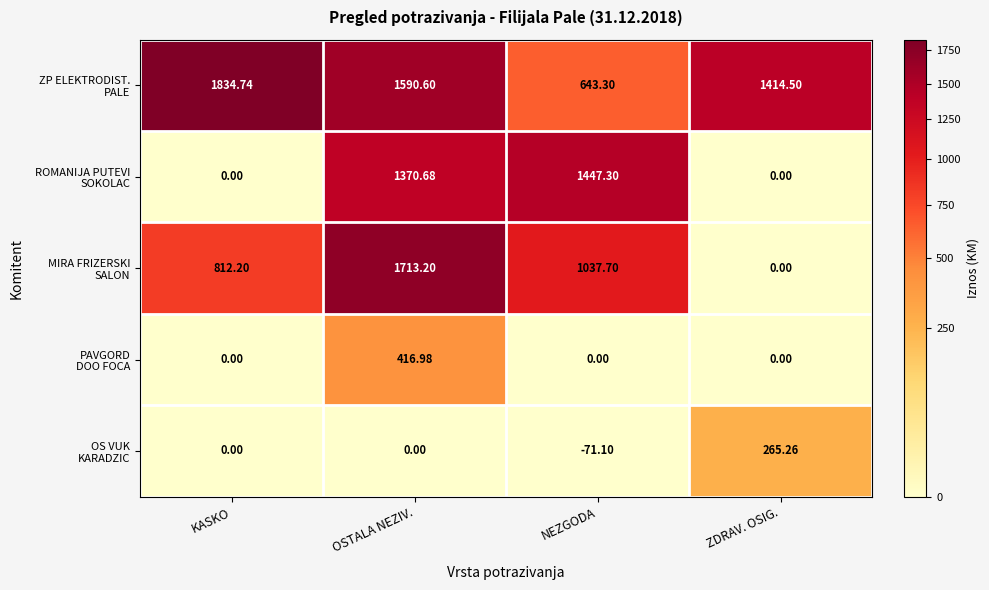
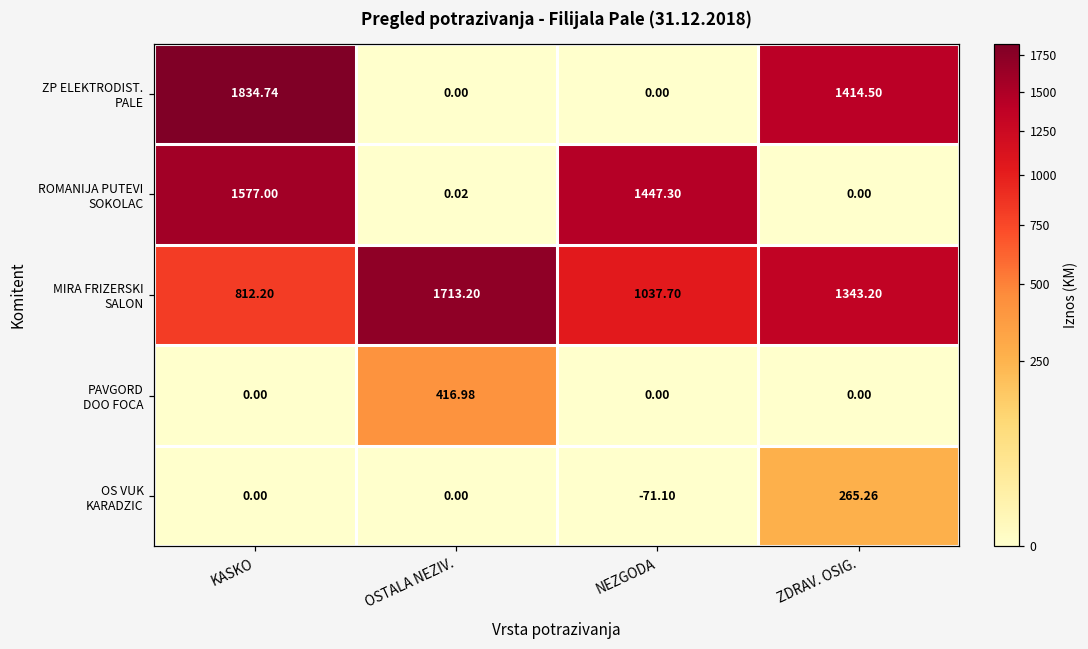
  {
    "ZP ELEKTRODIST. PALE": {
      "KASKO": 1834.74,
-     "OSTALA NEZIV.": 1590.60,
-     "NEZGODA": 643.30,
+     "OSTALA NEZIV.": 0.00,
+     "NEZGODA": 0.00,
      "ZDRAV. OSIG.": 1414.50
    },
    "ROMANIJA PUTEVI SOKOLAC": {
-     "KASKO": 0.00,
-     "OSTALA NEZIV.": 1370.68,
+     "KASKO": 1577.00,
+     "OSTALA NEZIV.": 0.02,
      "NEZGODA": 1447.30,
      "ZDRAV. OSIG.": 0.00
    },
    "MIRA FRIZERSKI SALON": {
      "KASKO": 812.20,
      "OSTALA NEZIV.": 1713.20,
      "NEZGODA": 1037.70,
-     "ZDRAV. OSIG.": 0.00
+     "ZDRAV. OSIG.": 1343.20
    },
    "PAVGORD DOO FOCA": {
      "KASKO": 0.00,
      "OSTALA NEZIV.": 416.98,
      "NEZGODA": 0.00,
      "ZDRAV. OSIG.": 0.00
    },
    "OS VUK KARADZIC": {
      "KASKO": 0.00,
      "OSTALA NEZIV.": 0.00,
      "NEZGODA": -71.10,
      "ZDRAV. OSIG.": 265.26
    }
  }
